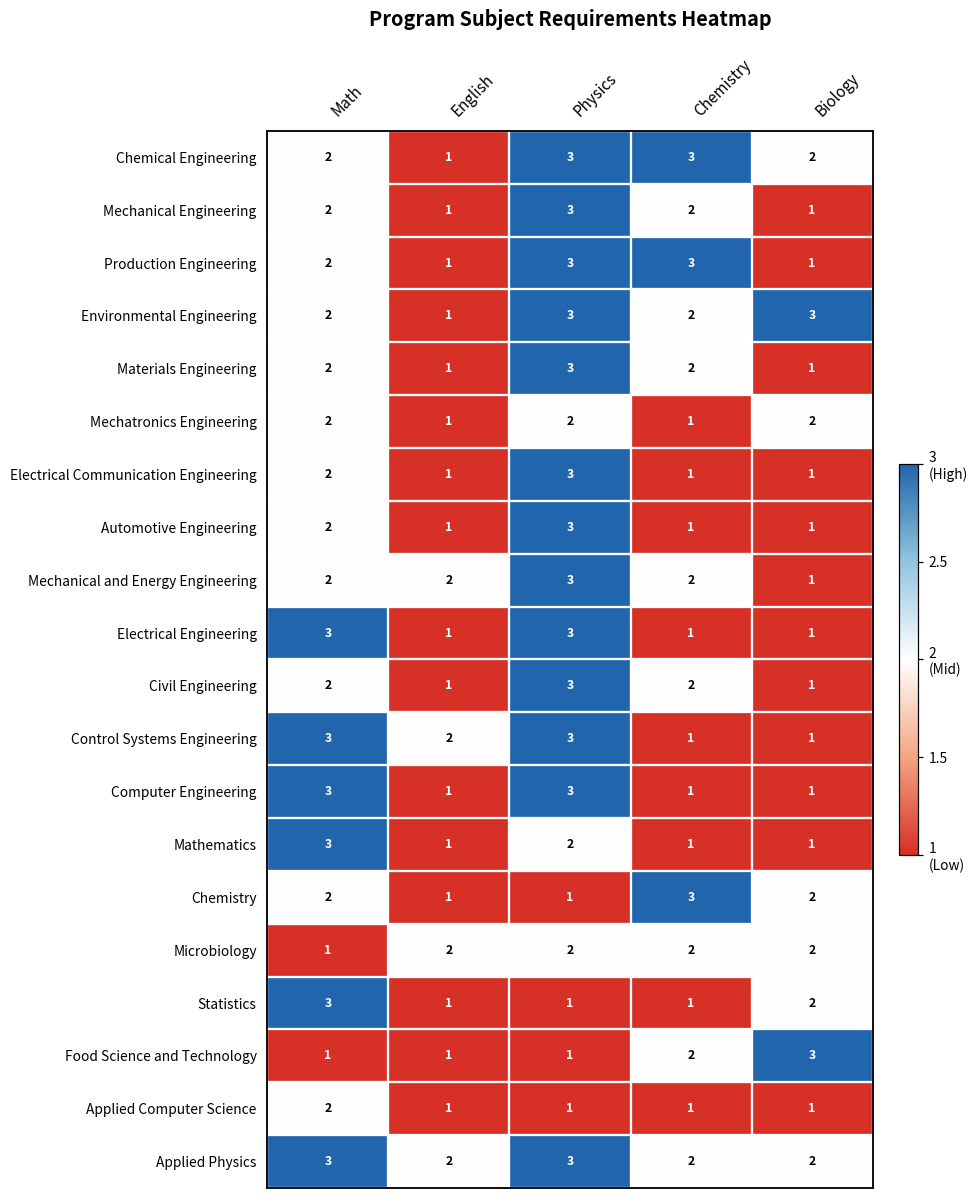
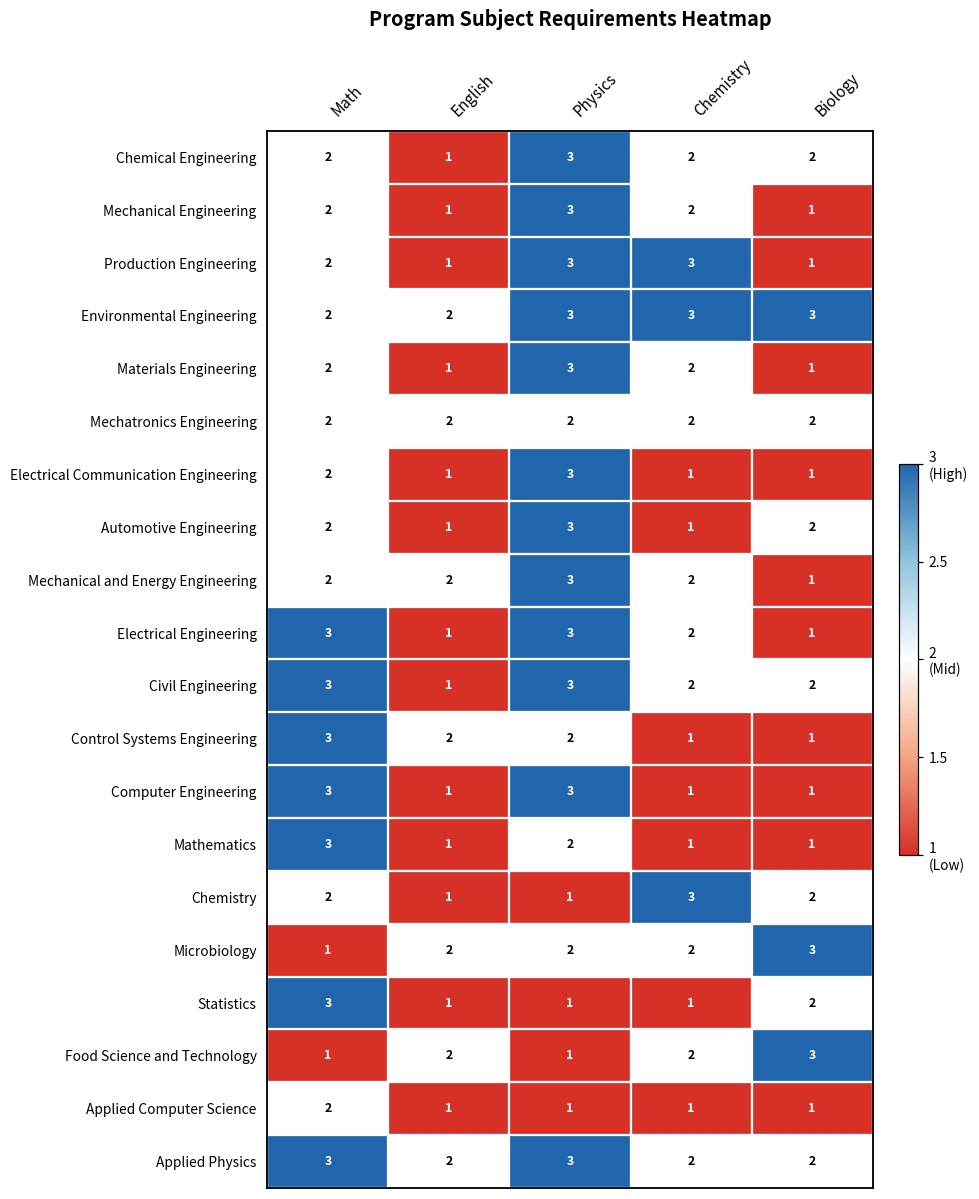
  {
    "Chemical Engineering": {
      "Math": 2,
      "English": 1,
      "Physics": 3,
-     "Chemistry": 3,
+     "Chemistry": 2,
      "Biology": 2
    },
    "Mechanical Engineering": {
      "Math": 2,
      "English": 1,
      "Physics": 3,
      "Chemistry": 2,
      "Biology": 1
    },
    "Production Engineering": {
      "Math": 2,
      "English": 1,
      "Physics": 3,
      "Chemistry": 3,
      "Biology": 1
    },
    "Environmental Engineering": {
      "Math": 2,
-     "English": 1,
+     "English": 2,
      "Physics": 3,
-     "Chemistry": 2,
+     "Chemistry": 3,
      "Biology": 3
    },
    "Materials Engineering": {
      "Math": 2,
      "English": 1,
      "Physics": 3,
      "Chemistry": 2,
      "Biology": 1
    },
    "Mechatronics Engineering": {
      "Math": 2,
-     "English": 1,
+     "English": 2,
      "Physics": 2,
-     "Chemistry": 1,
+     "Chemistry": 2,
      "Biology": 2
    },
    "Electrical Communication Engineering": {
      "Math": 2,
      "English": 1,
      "Physics": 3,
      "Chemistry": 1,
      "Biology": 1
    },
    "Automotive Engineering": {
      "Math": 2,
      "English": 1,
      "Physics": 3,
      "Chemistry": 1,
-     "Biology": 1
+     "Biology": 2
    },
    "Mechanical and Energy Engineering": {
      "Math": 2,
      "English": 2,
      "Physics": 3,
      "Chemistry": 2,
      "Biology": 1
    },
    "Electrical Engineering": {
      "Math": 3,
      "English": 1,
      "Physics": 3,
-     "Chemistry": 1,
+     "Chemistry": 2,
      "Biology": 1
    },
    "Civil Engineering": {
-     "Math": 2,
+     "Math": 3,
      "English": 1,
      "Physics": 3,
      "Chemistry": 2,
-     "Biology": 1
+     "Biology": 2
    },
    "Control Systems Engineering": {
      "Math": 3,
      "English": 2,
-     "Physics": 3,
+     "Physics": 2,
      "Chemistry": 1,
      "Biology": 1
    },
    "Computer Engineering": {
      "Math": 3,
      "English": 1,
      "Physics": 3,
      "Chemistry": 1,
      "Biology": 1
    },
    "Mathematics": {
      "Math": 3,
      "English": 1,
      "Physics": 2,
      "Chemistry": 1,
      "Biology": 1
    },
    "Chemistry": {
      "Math": 2,
      "English": 1,
      "Physics": 1,
      "Chemistry": 3,
      "Biology": 2
    },
    "Microbiology": {
      "Math": 1,
      "English": 2,
      "Physics": 2,
      "Chemistry": 2,
-     "Biology": 2
+     "Biology": 3
    },
    "Statistics": {
      "Math": 3,
      "English": 1,
      "Physics": 1,
      "Chemistry": 1,
      "Biology": 2
    },
    "Food Science and Technology": {
      "Math": 1,
-     "English": 1,
+     "English": 2,
      "Physics": 1,
      "Chemistry": 2,
      "Biology": 3
    },
    "Applied Computer Science": {
      "Math": 2,
      "English": 1,
      "Physics": 1,
      "Chemistry": 1,
      "Biology": 1
    },
    "Applied Physics": {
      "Math": 3,
      "English": 2,
      "Physics": 3,
      "Chemistry": 2,
      "Biology": 2
    }
  }
